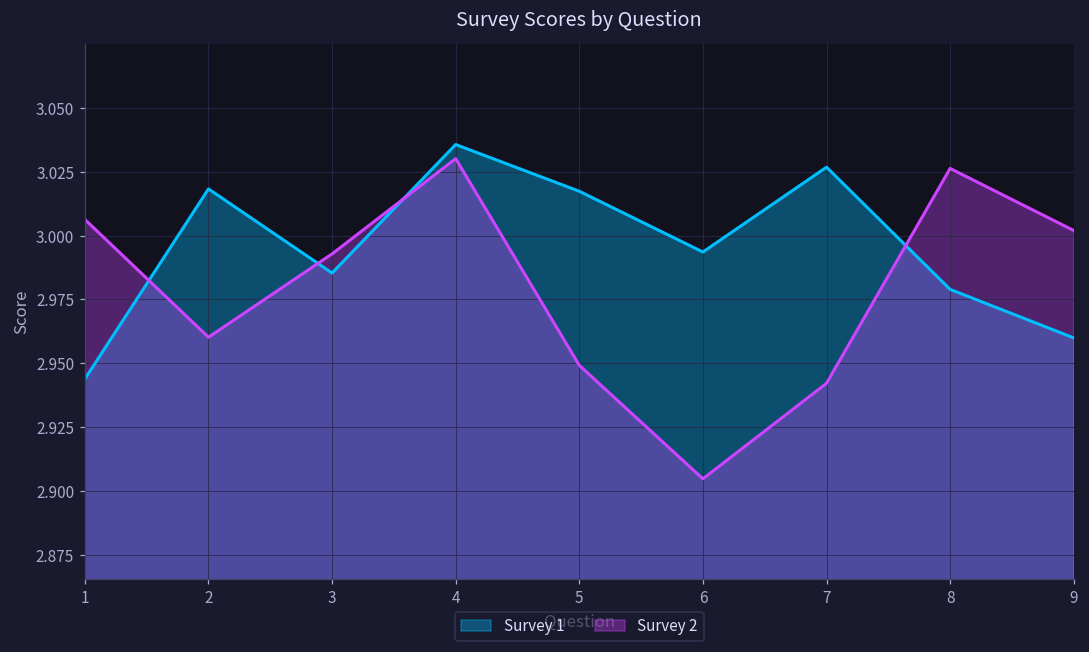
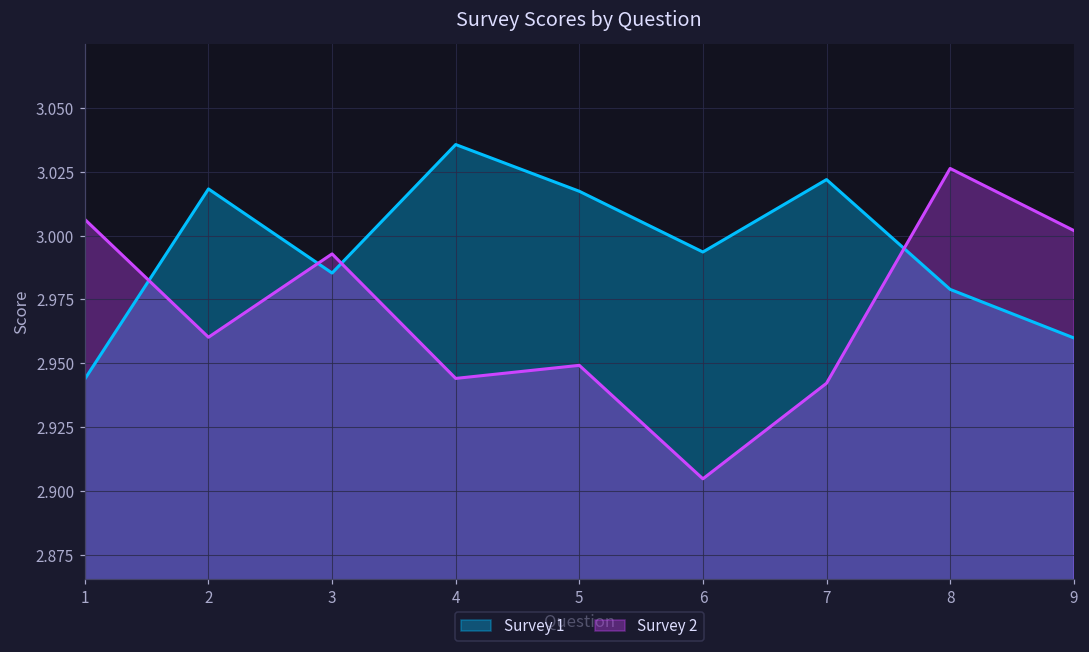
  {
    "Survey 1": {
      "1": 2.944,
      "2": 3.018,
      "3": 2.985,
      "4": 3.036,
      "5": 3.017,
      "6": 2.994,
-     "7": 3.027,
+     "7": 3.022,
      "8": 2.979,
      "9": 2.960
    },
    "Survey 2": {
      "1": 3.006,
      "2": 2.960,
      "3": 2.993,
-     "4": 3.030,
+     "4": 2.944,
      "5": 2.949,
      "6": 2.905,
      "7": 2.942,
      "8": 3.026,
      "9": 3.002
    }
  }
